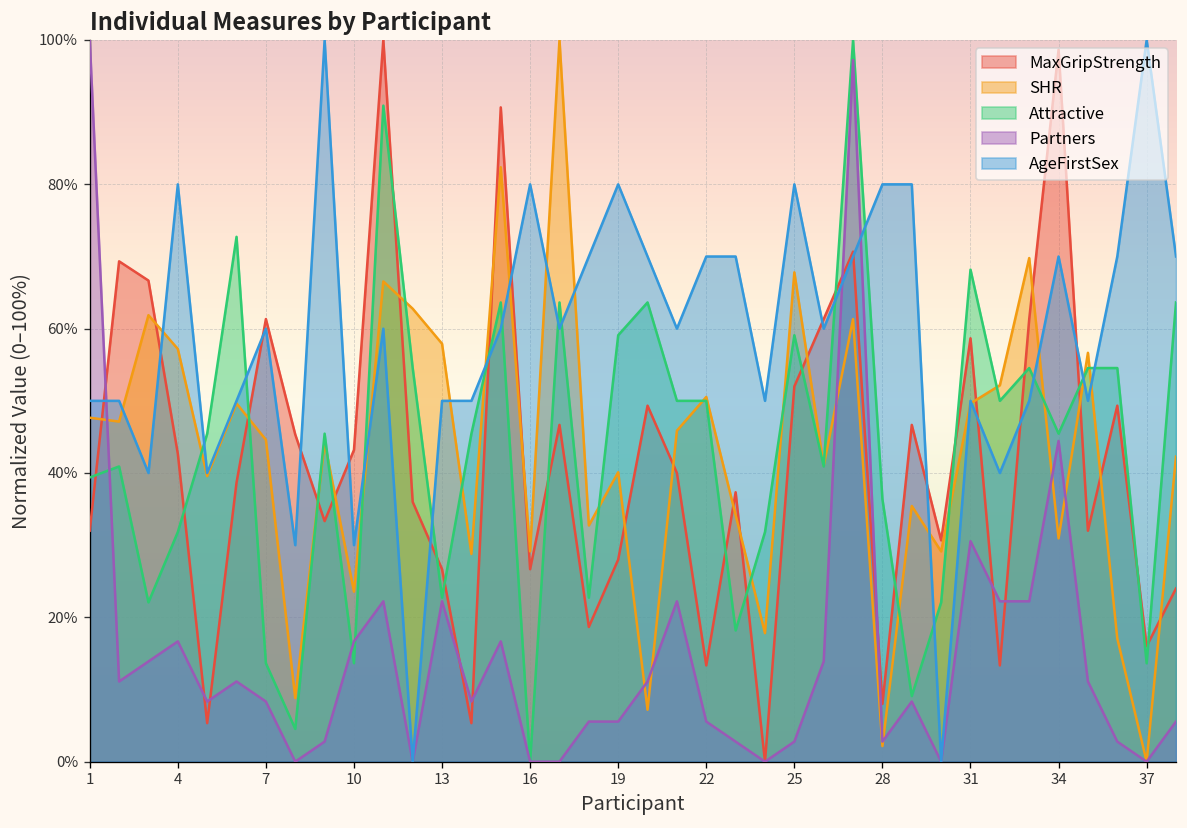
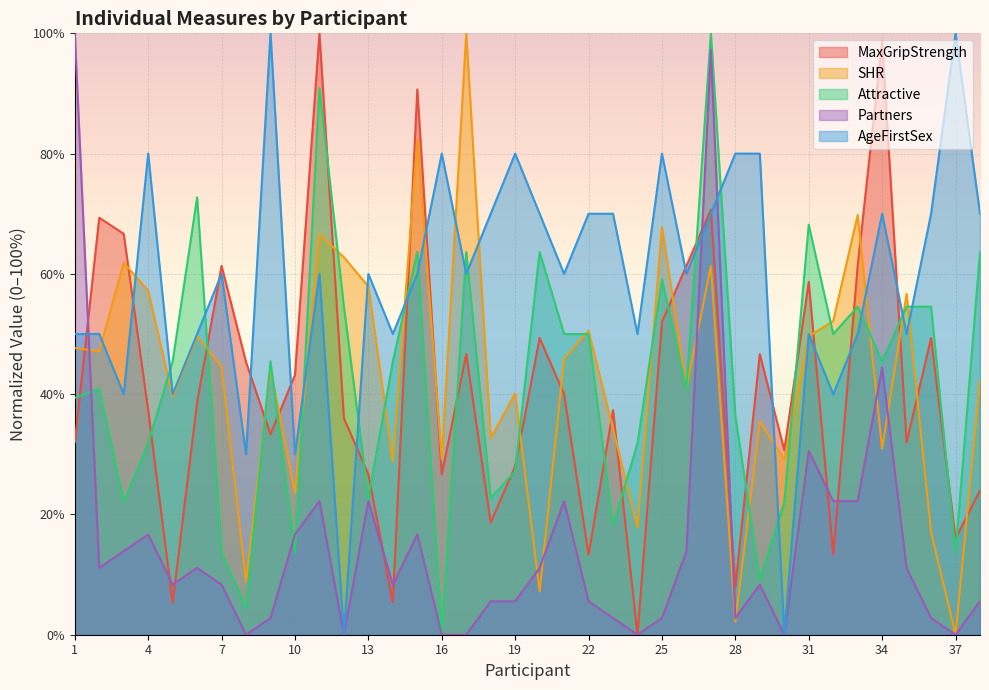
  {
    "MaxGripStrength": {
      "1": "32%",
-     "4": "43%",
+     "4": "37%",
      "7": "61%",
      "10": "43%",
      "13": "27%",
      "16": "27%",
      "19": "28%",
      "22": "13%",
      "25": "52%",
      "28": "8%",
      "31": "59%",
      "37": "16%"
    },
    "SHR": {
      "1": "48%",
      "4": "57%",
      "7": "45%",
      "10": "24%",
      "13": "58%",
      "16": "29%",
      "19": "40%",
      "22": "51%",
      "25": "68%",
      "28": "2%",
      "34": "31%"
    },
    "Attractive": {
      "1": "39%",
      "4": "32%",
      "7": "14%",
      "10": "14%",
      "13": "23%",
-     "19": "59%",
+     "19": "27%",
      "22": "50%",
      "25": "59%",
      "28": "36%",
      "31": "68%",
      "34": "45%",
      "37": "14%"
    },
    "Partners": {
      "1": "100%",
      "4": "17%",
      "7": "8%",
      "10": "17%",
      "13": "22%",
      "19": "6%",
      "22": "6%",
      "25": "3%",
      "28": "3%",
      "31": "31%",
      "34": "44%"
    },
    "AgeFirstSex": {
      "1": "50%",
      "4": "80%",
      "7": "60%",
      "10": "30%",
-     "13": "50%",
+     "13": "60%",
      "16": "80%",
      "19": "80%",
      "22": "70%",
      "25": "80%",
      "28": "80%",
      "34": "70%",
      "37": "100%"
    }
  }
